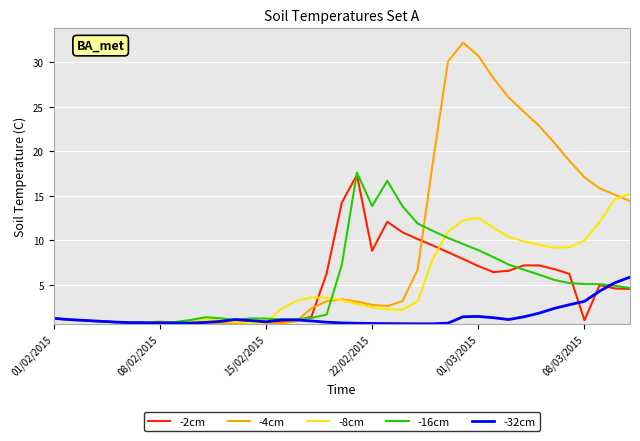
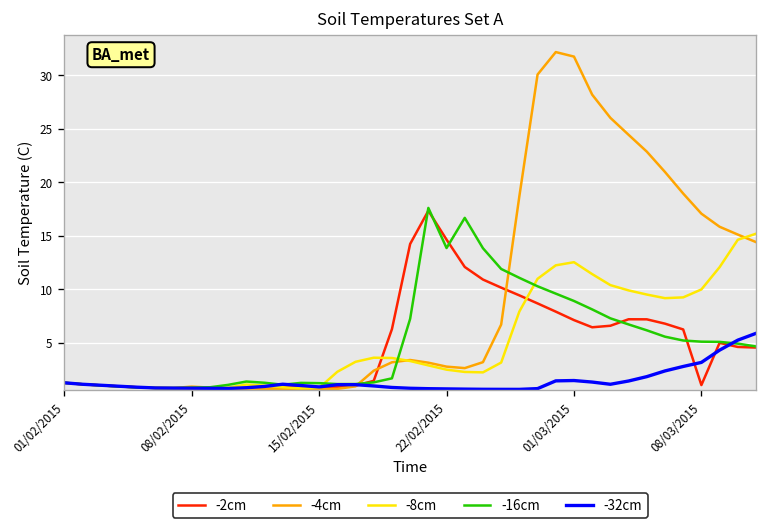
  {
    "-2cm": {
-     "22/02/2015": 9,
+     "22/02/2015": 15,
      "01/03/2015": 7,
      "08/03/2015": 1
    },
    "-4cm": {
-     "01/03/2015": 31,
+     "01/03/2015": 32,
      "08/03/2015": 17
    },
    "-8cm": {
      "01/03/2015": 13,
      "08/03/2015": 10
    },
    "-16cm": {
      "15/02/2015": 1,
      "22/02/2015": 14,
      "01/03/2015": 9,
      "08/03/2015": 5
    },
    "-32cm": {
      "22/02/2015": 1,
      "01/03/2015": 1,
      "08/03/2015": 3
    }
  }
